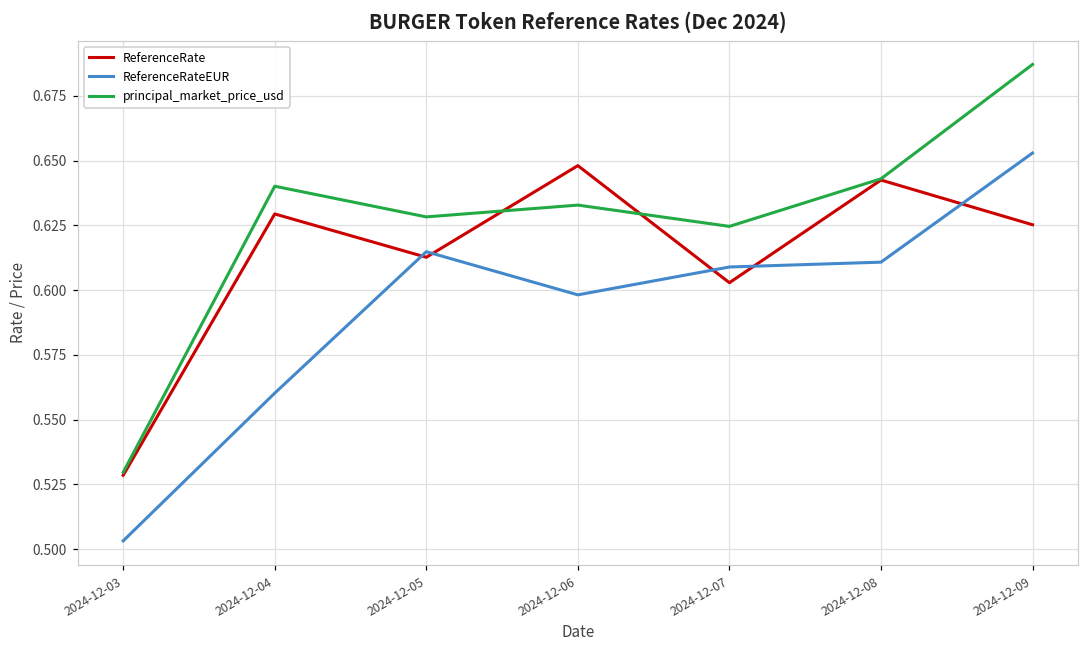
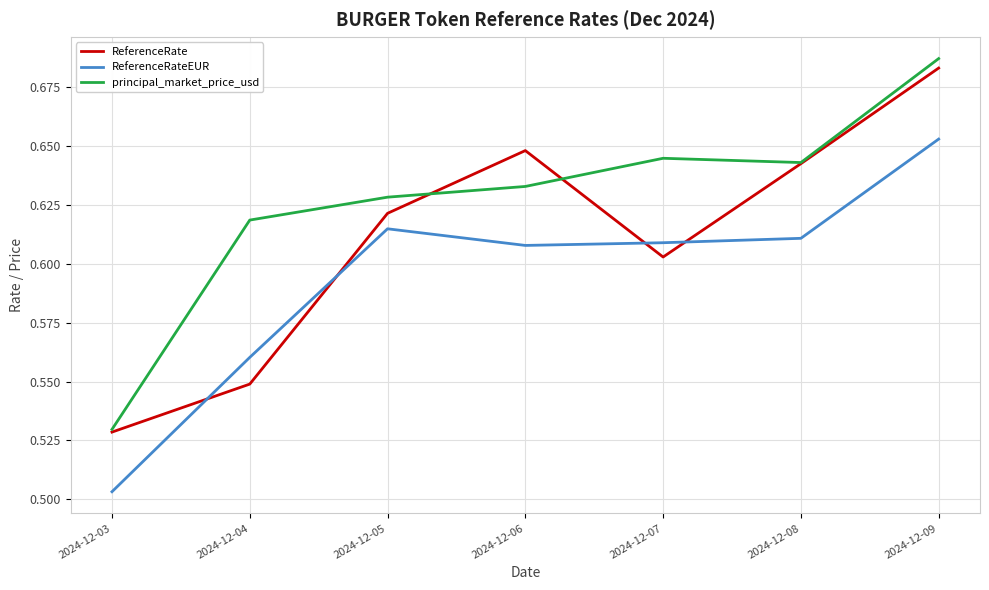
  {
    "ReferenceRate": {
      "2024-12-03": 0.529,
-     "2024-12-04": 0.629,
-     "2024-12-05": 0.613,
+     "2024-12-04": 0.549,
+     "2024-12-05": 0.621,
      "2024-12-06": 0.648,
      "2024-12-07": 0.603,
-     "2024-12-09": 0.625
+     "2024-12-09": 0.683
    },
    "ReferenceRateEUR": {
      "2024-12-03": 0.503,
      "2024-12-04": 0.560,
      "2024-12-05": 0.615,
-     "2024-12-06": 0.598,
+     "2024-12-06": 0.608,
      "2024-12-07": 0.609,
      "2024-12-08": 0.611,
      "2024-12-09": 0.653
    },
    "principal_market_price_usd": {
      "2024-12-03": 0.530,
-     "2024-12-04": 0.640,
+     "2024-12-04": 0.619,
      "2024-12-05": 0.628,
      "2024-12-06": 0.633,
-     "2024-12-07": 0.625,
+     "2024-12-07": 0.645,
      "2024-12-09": 0.687
    }
  }
